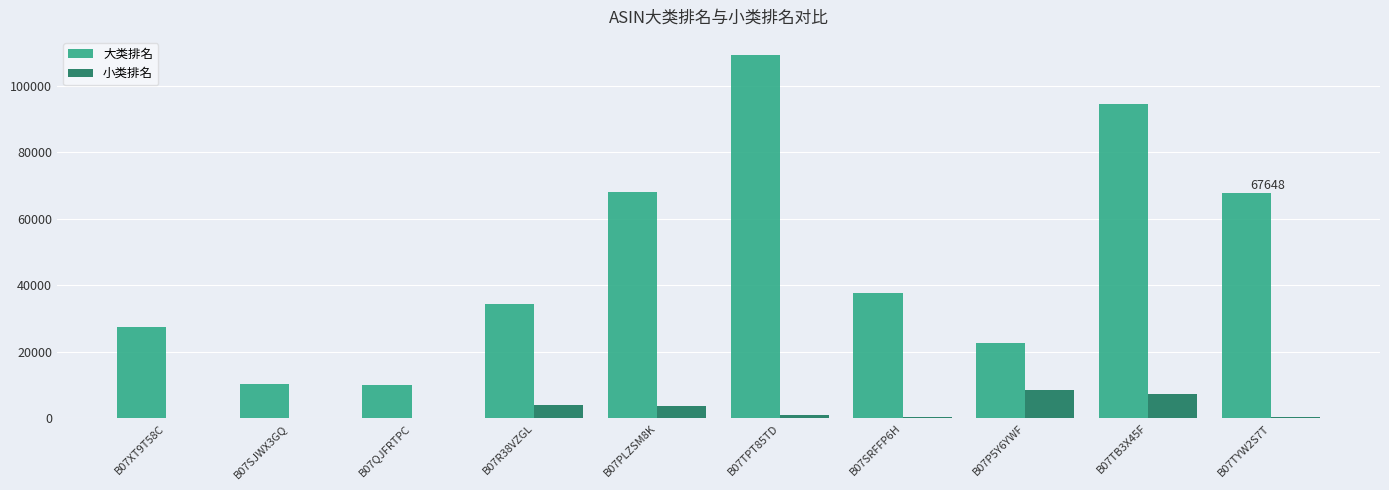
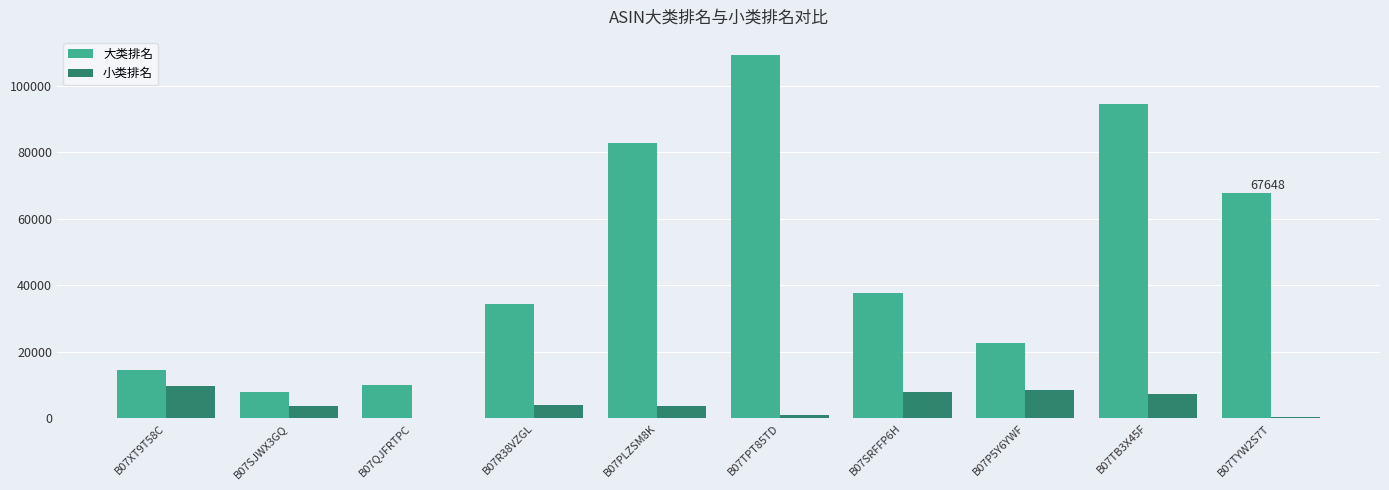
  {
    "大类排名": {
-     "B07XT9T58C": 27000,
-     "B07SJWX3GQ": 10000,
+     "B07XT9T58C": 14000,
+     "B07SJWX3GQ": 8000,
      "B07QJFRTPC": 10000,
      "B07R38VZGL": 34000,
-     "B07PLZSM8K": 68000,
+     "B07PLZSM8K": 83000,
      "B07TPT85TD": 109000,
      "B07SRFFP6H": 38000,
      "B07P5Y6YWF": 23000,
      "B07TB3X45F": 94000
    },
    "小类排名": {
-     "B07XT9T58C": 0,
-     "B07SJWX3GQ": 0,
+     "B07XT9T58C": 10000,
+     "B07SJWX3GQ": 4000,
      "B07R38VZGL": 4000,
      "B07PLZSM8K": 4000,
      "B07TPT85TD": 1000,
-     "B07SRFFP6H": 0,
+     "B07SRFFP6H": 8000,
      "B07P5Y6YWF": 9000,
      "B07TB3X45F": 7000
    }
  }
